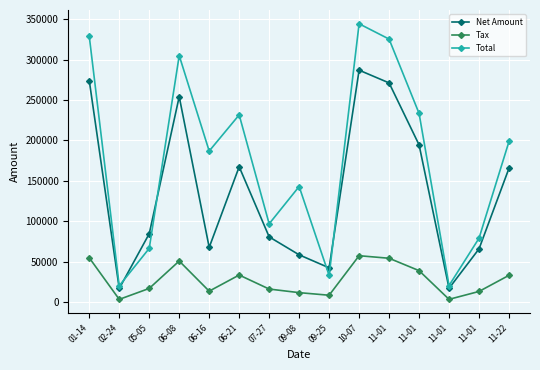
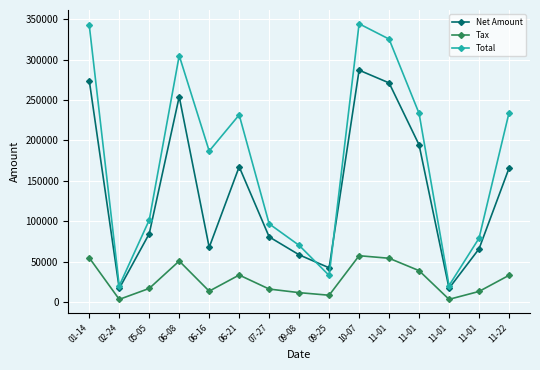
  {
    "Total": {
-     "01-14": 330000,
+     "01-14": 340000,
      "02-24": 20000,
-     "05-05": 70000,
+     "05-05": 100000,
      "06-08": 310000,
      "06-16": 190000,
      "06-21": 230000,
      "07-27": 100000,
-     "09-08": 140000,
+     "09-08": 70000,
      "09-25": 30000,
      "10-07": 340000,
-     "11-22": 200000
+     "11-22": 230000
    }
  }
